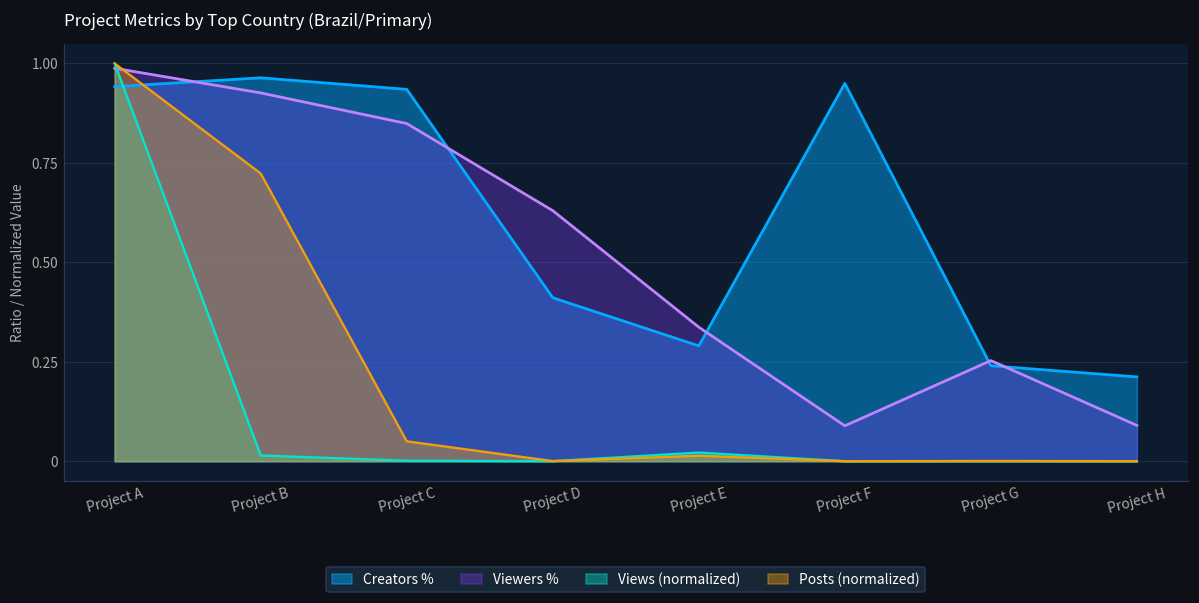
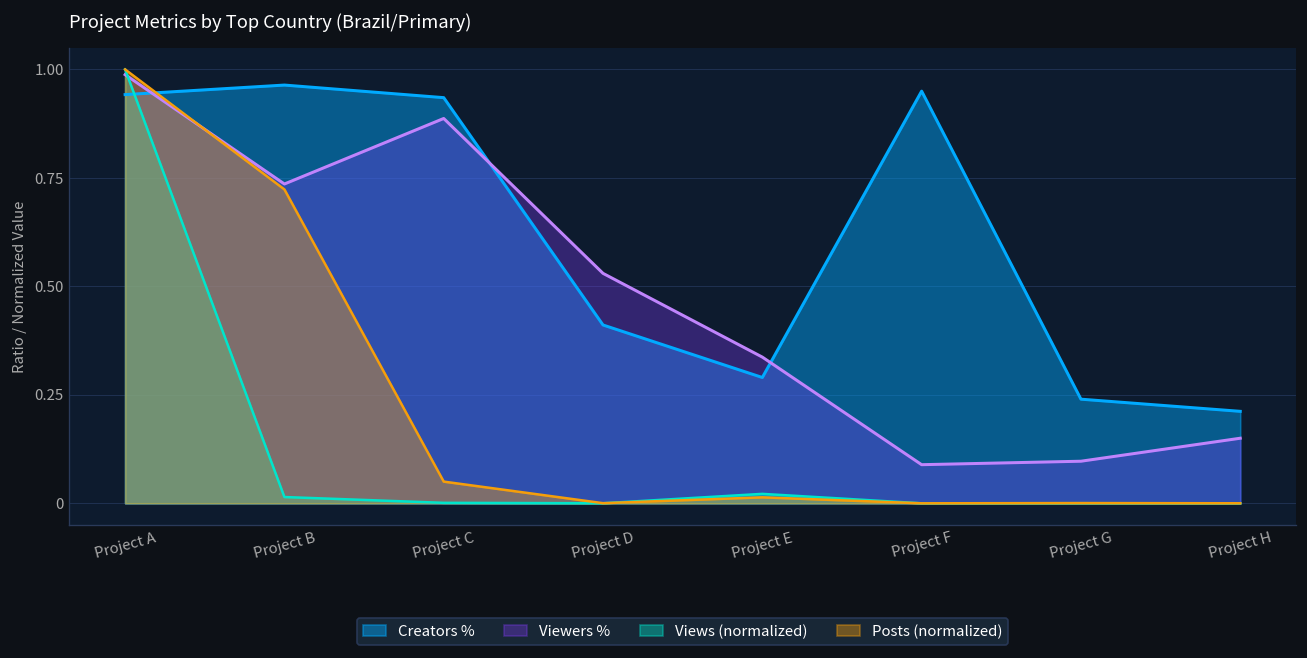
  {
    "Viewers %": {
      "Project A": 0.99,
-     "Project B": 0.93,
-     "Project C": 0.85,
-     "Project D": 0.63,
+     "Project B": 0.74,
+     "Project C": 0.89,
+     "Project D": 0.53,
      "Project E": 0.34,
      "Project F": 0.09,
-     "Project G": 0.25,
-     "Project H": 0.09
+     "Project G": 0.10,
+     "Project H": 0.15
    },
    "Posts (normalized)": {
      "Project B": 0.72,
      "Project C": 0.05,
      "Project E": 0.01
    }
  }
